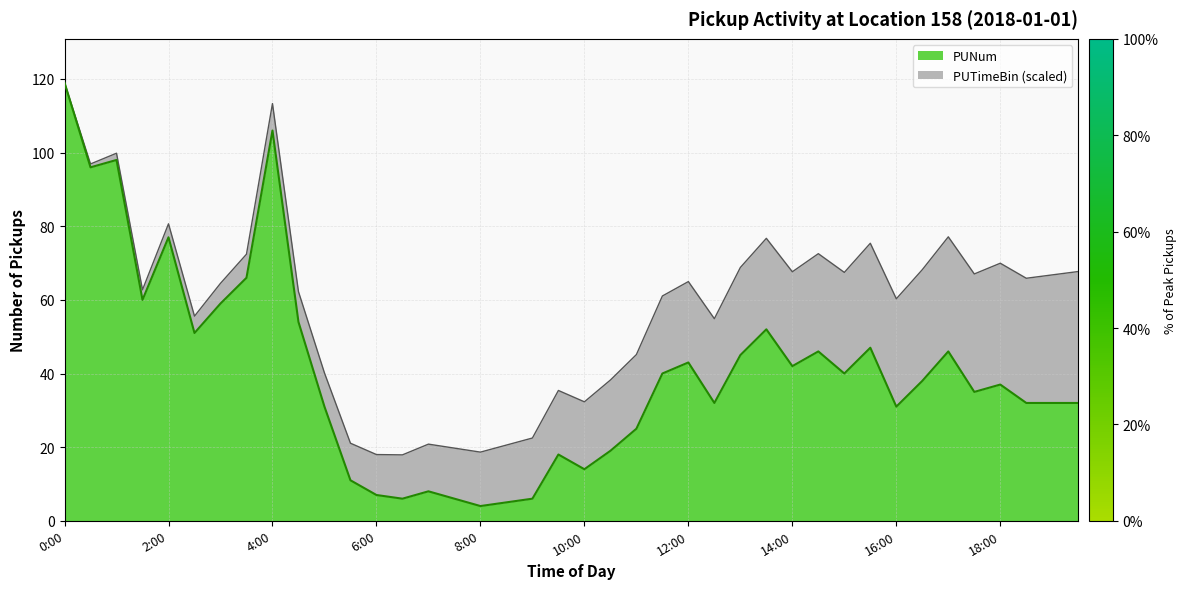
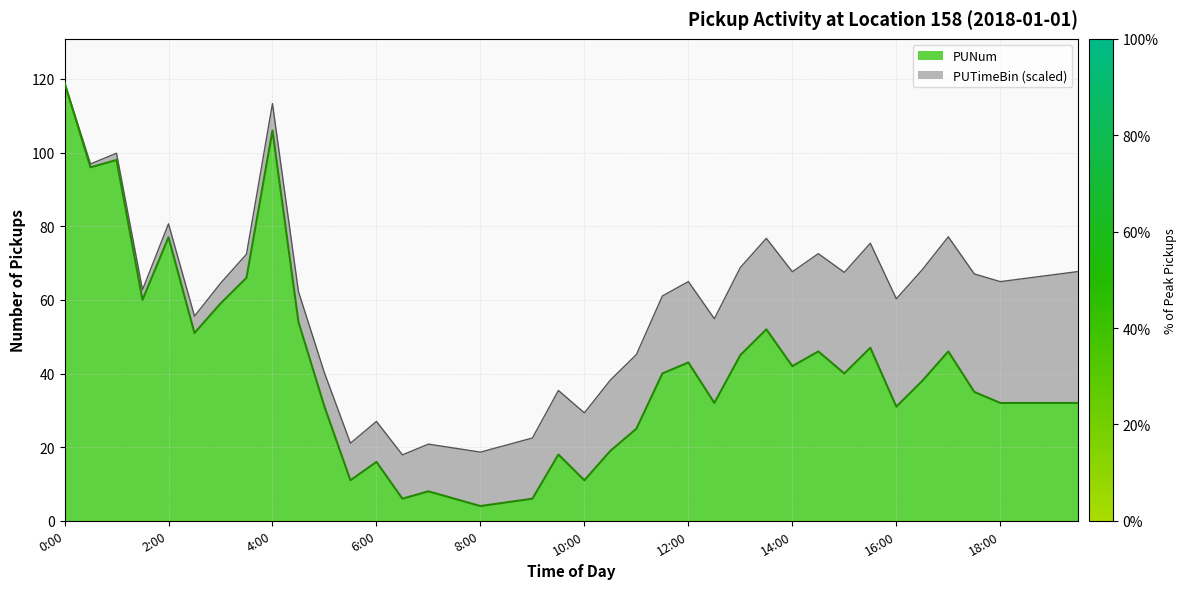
  {
    "PUNum": {
      "2:00": 77,
      "4:00": 106,
-     "6:00": 7,
+     "6:00": 16,
      "8:00": 4,
-     "10:00": 14,
+     "10:00": 11,
      "12:00": 43,
      "14:00": 42,
      "16:00": 31,
-     "18:00": 37
+     "18:00": 32
    },
    "PUTimeBin (scaled)": {
      "2:00": 4,
      "4:00": 7,
      "6:00": 11,
      "8:00": 15,
      "10:00": 18,
      "12:00": 22,
      "14:00": 26,
      "16:00": 29,
      "18:00": 33
    }
  }
